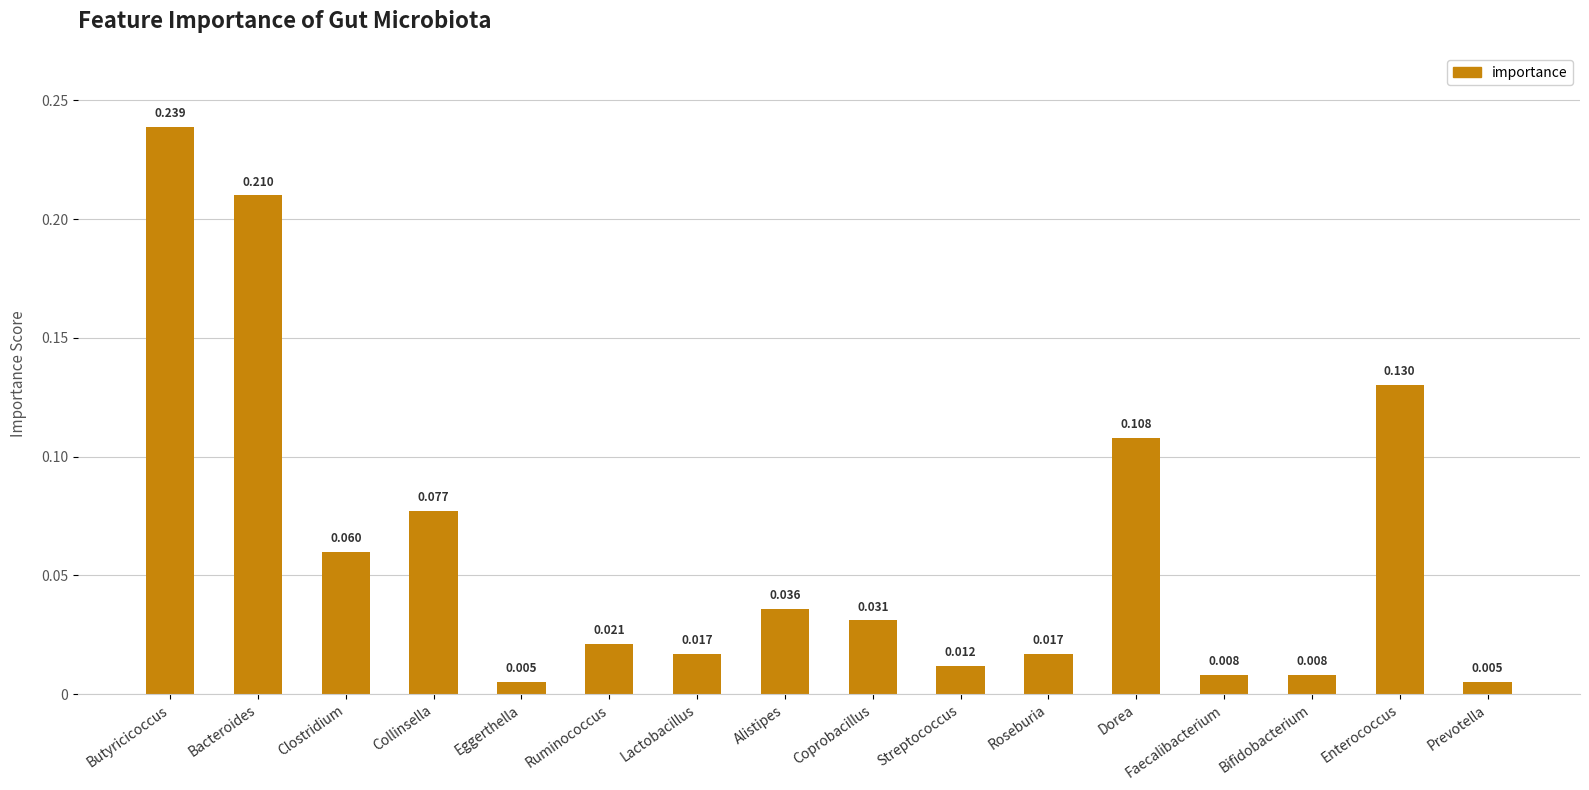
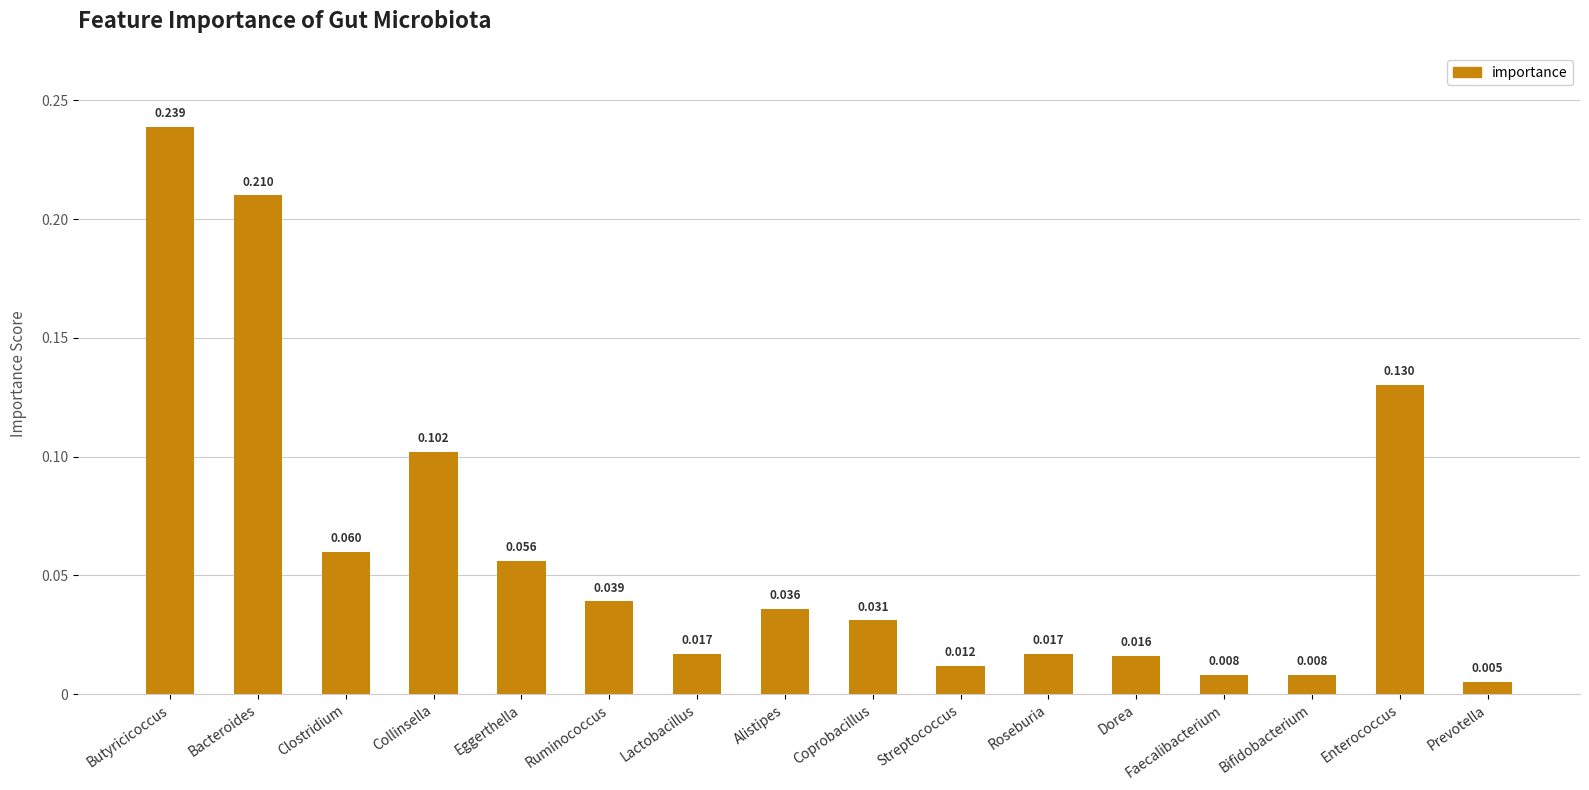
  {
    "Butyricicoccus": 0.239,
    "Bacteroides": 0.210,
    "Clostridium": 0.060,
-   "Collinsella": 0.077,
-   "Eggerthella": 0.005,
-   "Ruminococcus": 0.021,
+   "Collinsella": 0.102,
+   "Eggerthella": 0.056,
+   "Ruminococcus": 0.039,
    "Lactobacillus": 0.017,
    "Alistipes": 0.036,
    "Coprobacillus": 0.031,
    "Streptococcus": 0.012,
    "Roseburia": 0.017,
-   "Dorea": 0.108,
+   "Dorea": 0.016,
    "Faecalibacterium": 0.008,
    "Bifidobacterium": 0.008,
    "Enterococcus": 0.130,
    "Prevotella": 0.005
  }
